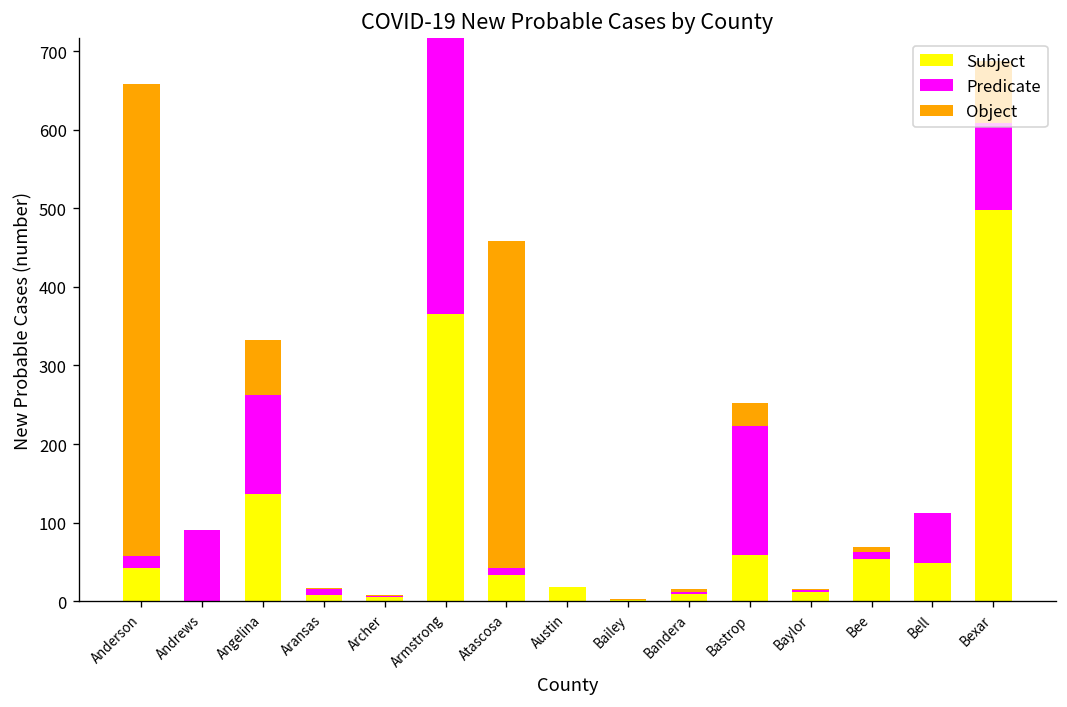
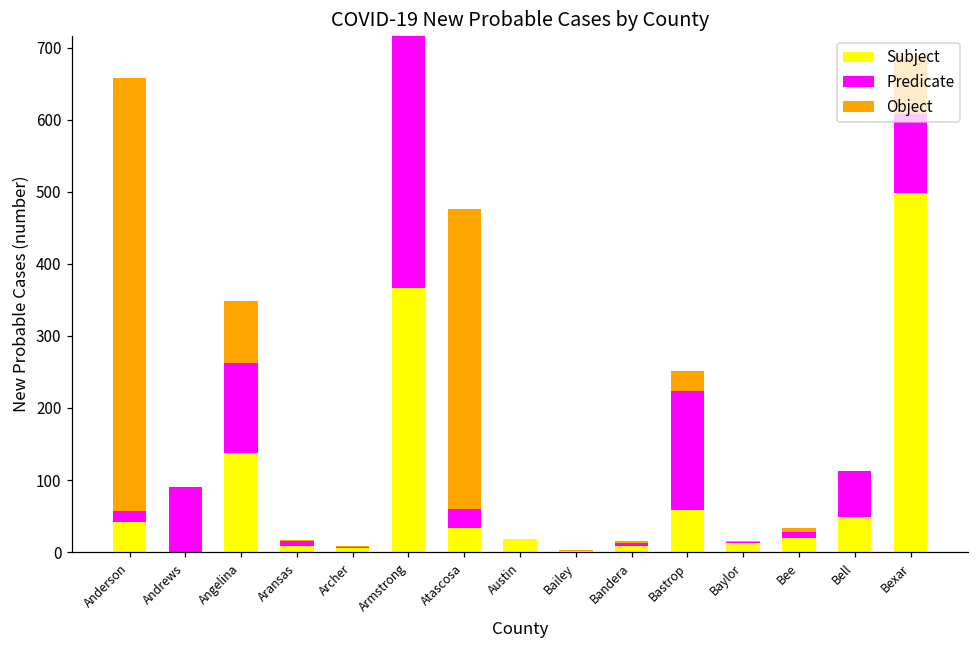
  {
    "Subject": {
      "Anderson": 40,
      "Andrews": 0,
      "Angelina": 140,
      "Aransas": 10,
      "Archer": 10,
      "Armstrong": 370,
      "Atascosa": 30,
      "Austin": 20,
      "Bandera": 10,
      "Bastrop": 60,
      "Baylor": 10,
-     "Bee": 50,
+     "Bee": 20,
      "Bell": 50,
      "Bexar": 500
    },
    "Predicate": {
      "Anderson": 20,
      "Andrews": 90,
      "Angelina": 130,
      "Aransas": 10,
      "Armstrong": 350,
-     "Atascosa": 10,
+     "Atascosa": 30,
      "Austin": 0,
      "Bastrop": 160,
      "Bee": 10,
      "Bell": 60
    },
    "Object": {
      "Anderson": 600,
      "Andrews": 0,
-     "Angelina": 70,
+     "Angelina": 90,
      "Armstrong": 0,
      "Atascosa": 420,
      "Austin": 0,
      "Bandera": 0,
      "Bastrop": 30,
      "Bee": 10,
      "Bell": 0
    }
  }
